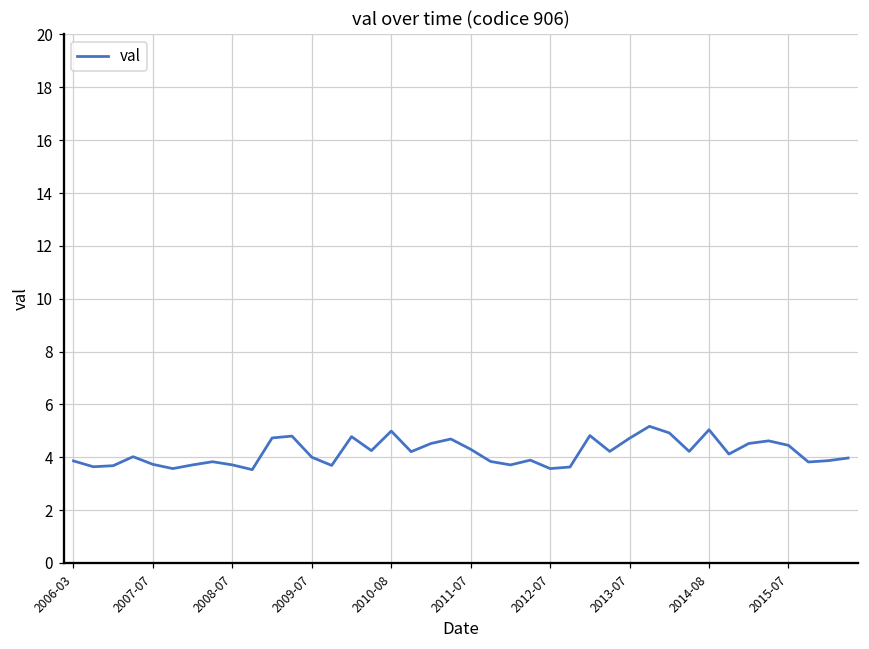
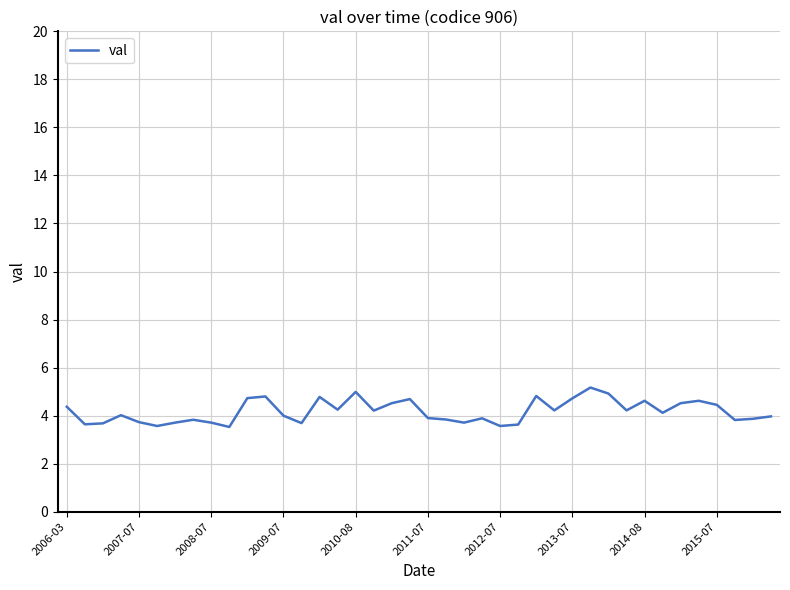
  {
-   "2006-03": 3.9,
+   "2006-03": 4.4,
    "2007-07": 3.7,
    "2008-07": 3.7,
    "2009-07": 4.0,
    "2010-08": 5.0,
-   "2011-07": 4.3,
+   "2011-07": 3.9,
    "2012-07": 3.6,
    "2013-07": 4.7,
-   "2014-08": 5.0,
+   "2014-08": 4.6,
    "2015-07": 4.5
  }
